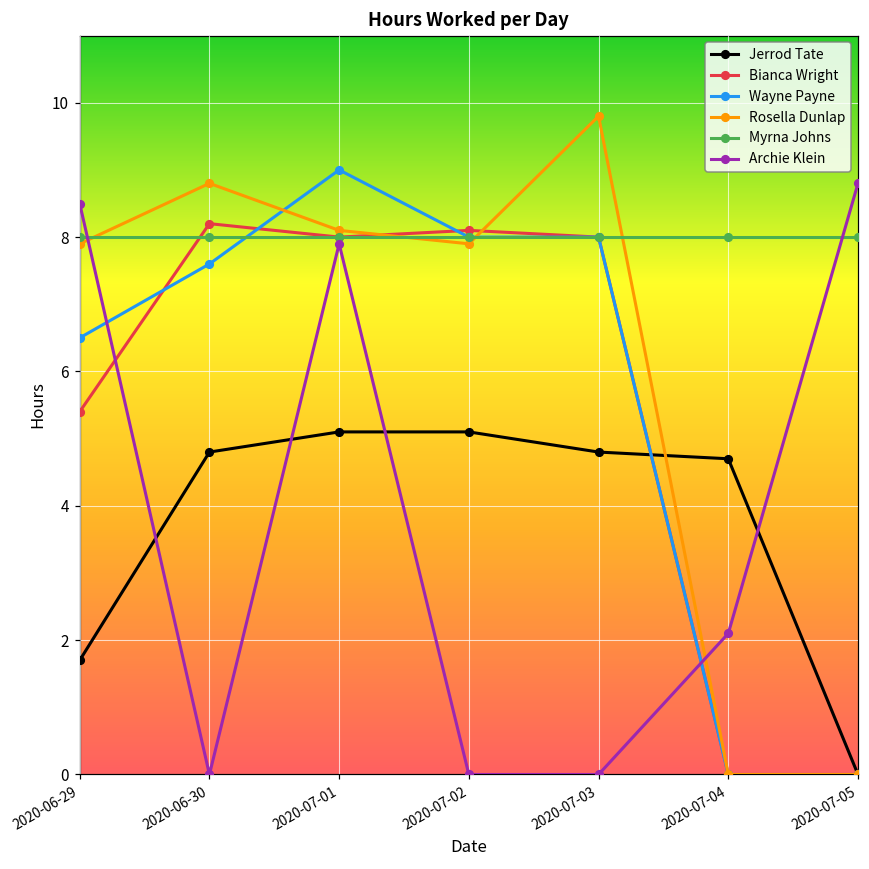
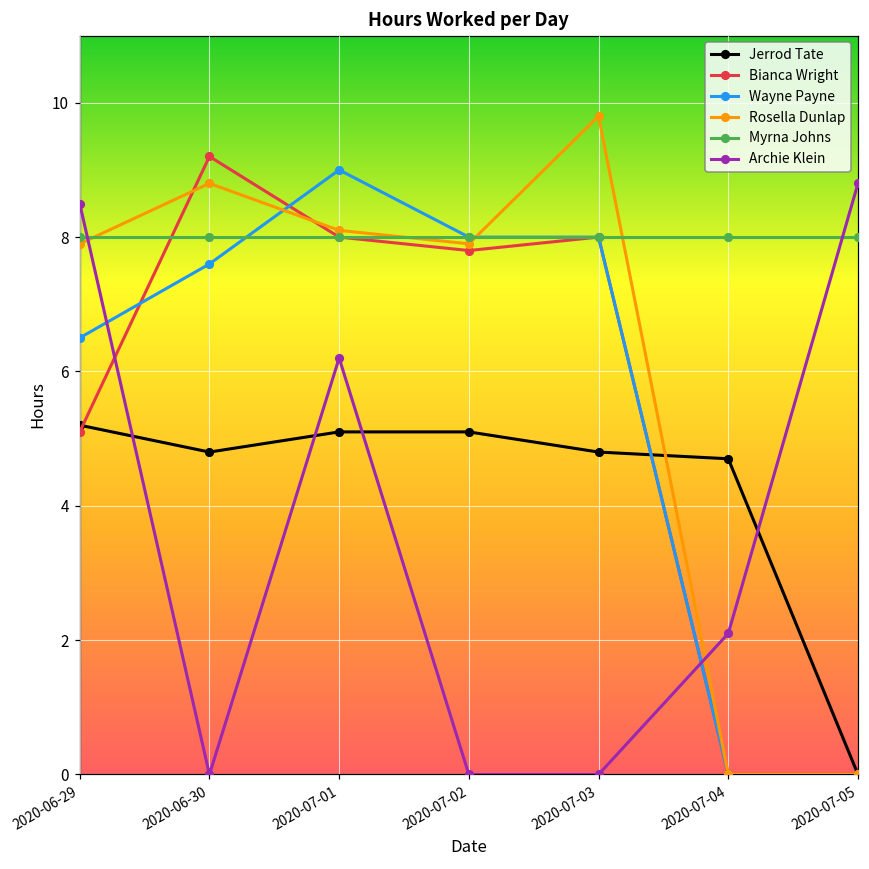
  {
    "Jerrod Tate": {
-     "2020-06-29": 1.7,
+     "2020-06-29": 5.2,
      "2020-06-30": 4.8,
      "2020-07-01": 5.1,
      "2020-07-02": 5.1,
      "2020-07-03": 4.8,
      "2020-07-04": 4.7
    },
    "Bianca Wright": {
-     "2020-06-29": 5.4,
-     "2020-06-30": 8.2,
-     "2020-07-02": 8.1
+     "2020-06-29": 5.1,
+     "2020-06-30": 9.2,
+     "2020-07-02": 7.8
    },
    "Wayne Payne": {
      "2020-06-29": 6.5,
      "2020-06-30": 7.6,
      "2020-07-01": 9.0
    },
    "Rosella Dunlap": {
      "2020-06-29": 7.9,
      "2020-06-30": 8.8,
      "2020-07-01": 8.1,
      "2020-07-02": 7.9,
      "2020-07-03": 9.8
    },
    "Myrna Johns": {
      "2020-06-29": 8.0,
      "2020-06-30": 8.0,
      "2020-07-04": 8.0,
      "2020-07-05": 8.0
    },
    "Archie Klein": {
      "2020-06-29": 8.5,
      "2020-06-30": 0.0,
-     "2020-07-01": 7.9,
+     "2020-07-01": 6.2,
      "2020-07-02": 0.0,
      "2020-07-03": 0.0,
      "2020-07-04": 2.1,
      "2020-07-05": 8.8
    }
  }
